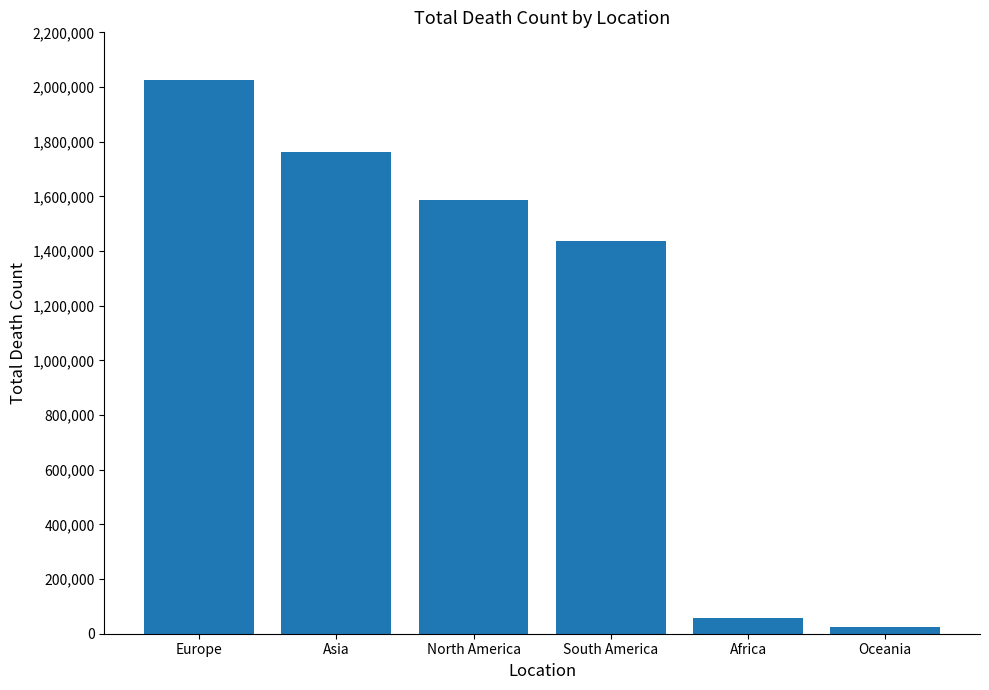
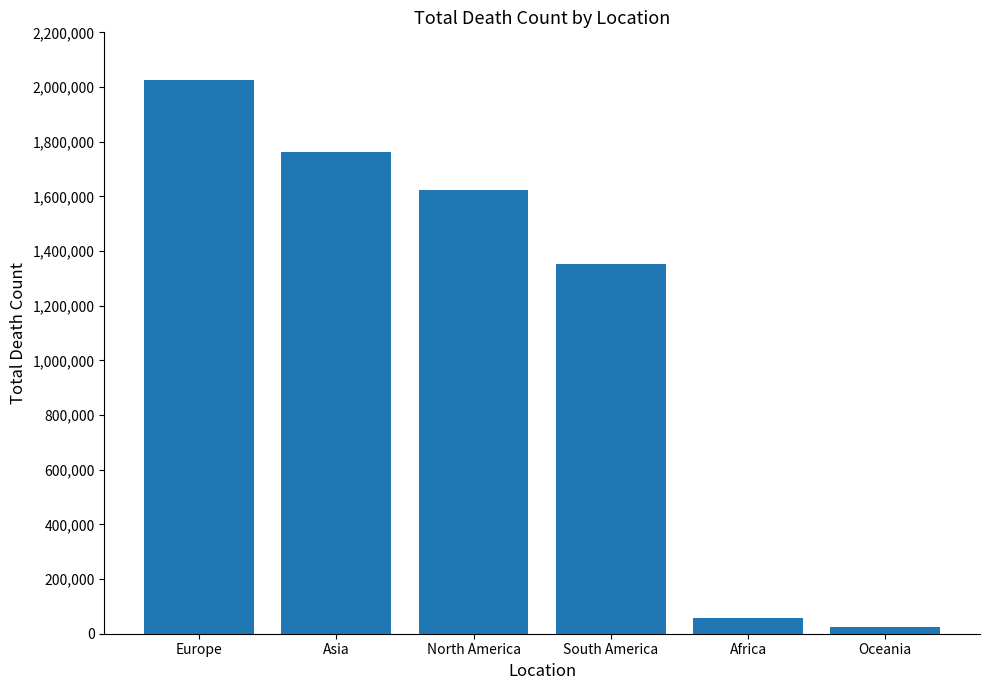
  {
    "Europe": "2,030,000",
    "Asia": "1,760,000",
-   "North America": "1,590,000",
-   "South America": "1,440,000",
+   "North America": "1,620,000",
+   "South America": "1,350,000",
    "Africa": "60,000",
    "Oceania": "30,000"
  }
